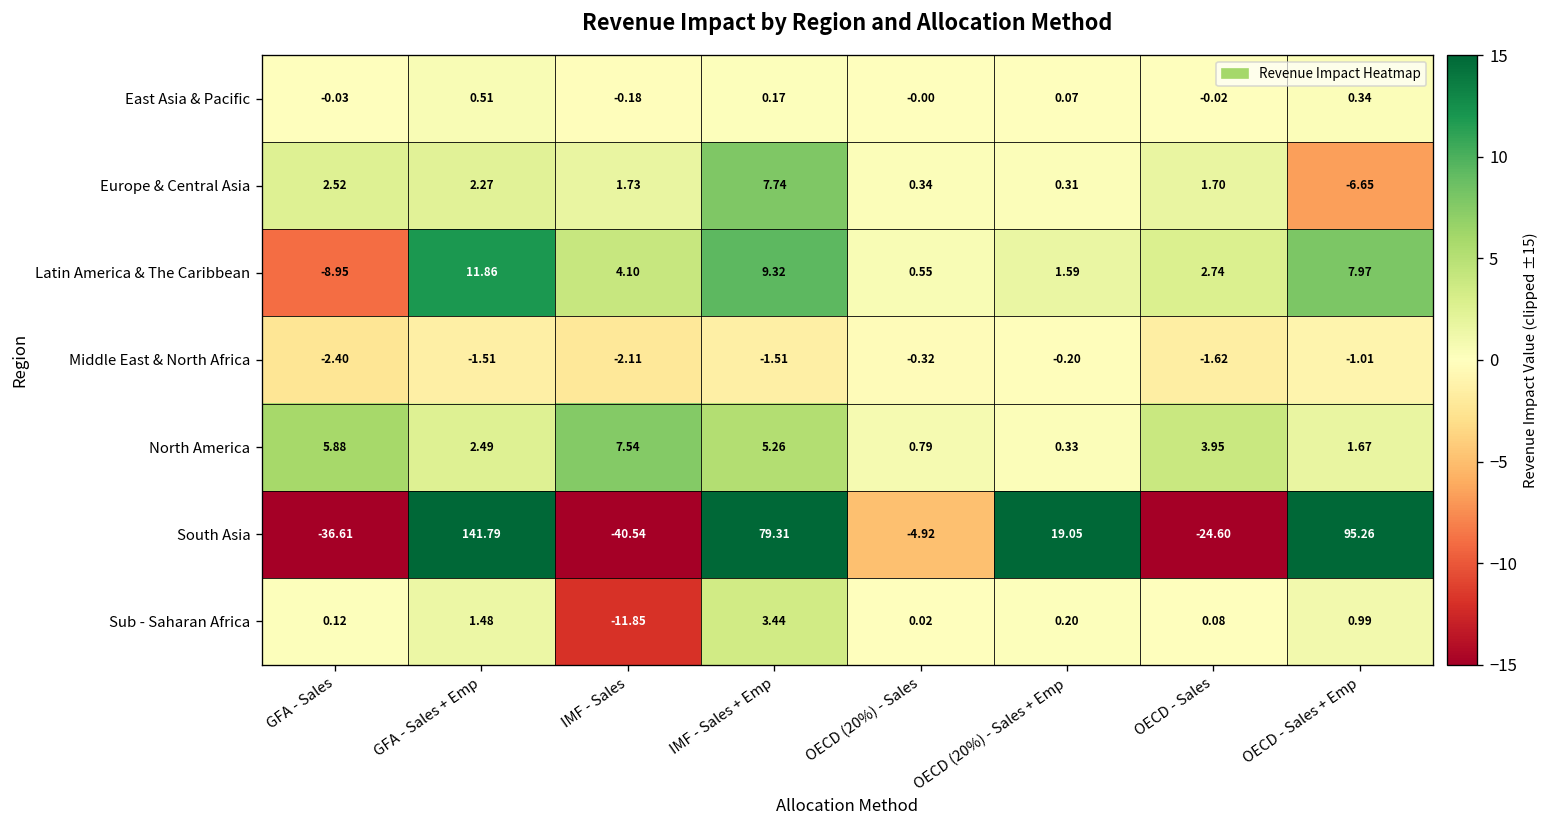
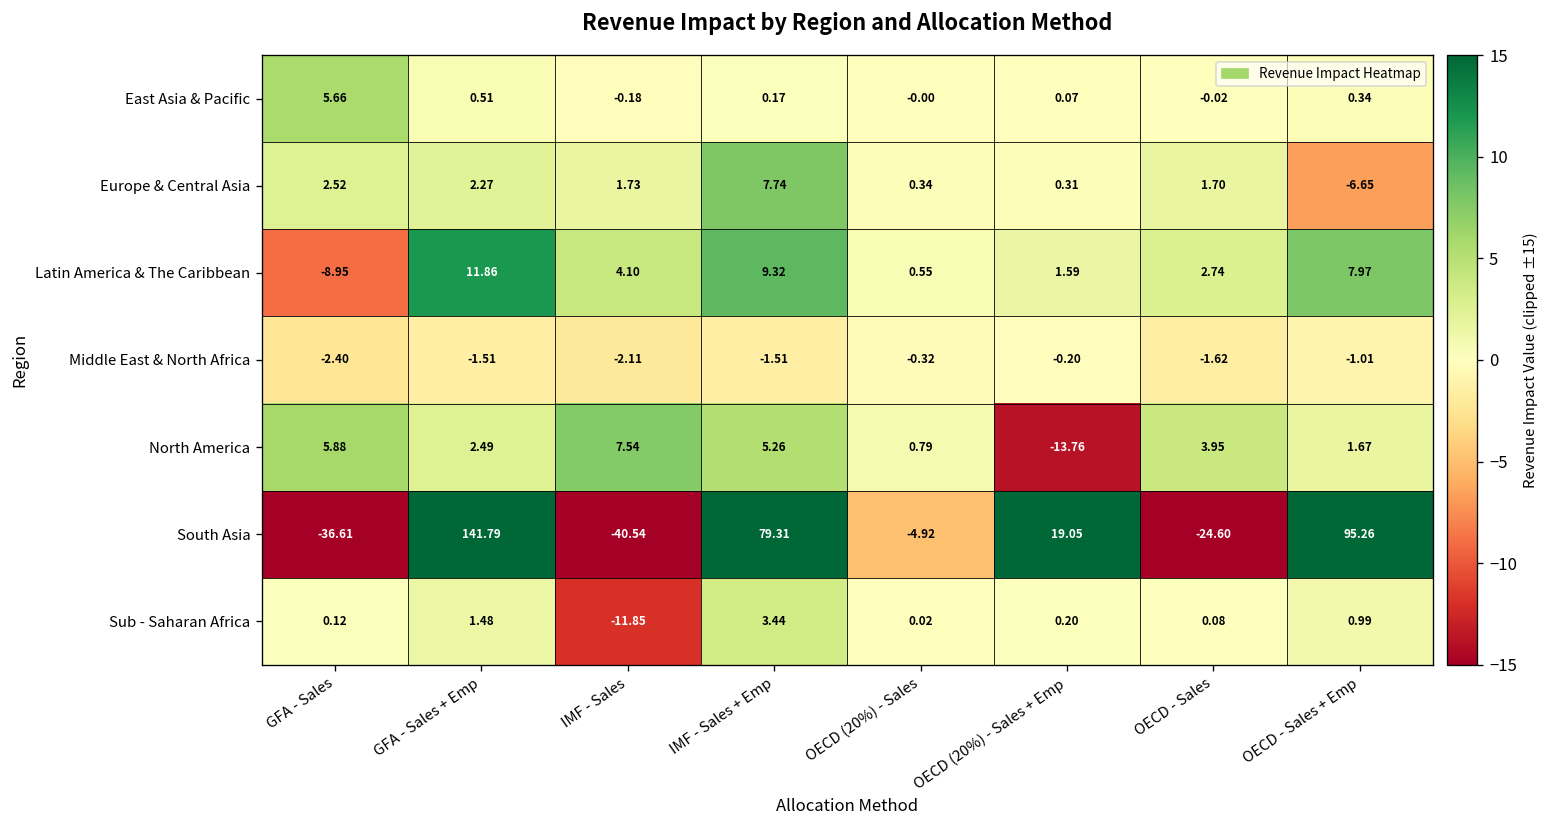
  {
    "East Asia & Pacific": {
-     "GFA - Sales": -0.03,
+     "GFA - Sales": 5.66,
      "GFA - Sales + Emp": 0.51,
      "IMF - Sales": -0.18,
      "IMF - Sales + Emp": 0.17,
      "OECD (20%) - Sales": -0.00,
      "OECD (20%) - Sales + Emp": 0.07,
      "OECD - Sales": -0.02,
      "OECD - Sales + Emp": 0.34
    },
    "Europe & Central Asia": {
      "GFA - Sales": 2.52,
      "GFA - Sales + Emp": 2.27,
      "IMF - Sales": 1.73,
      "IMF - Sales + Emp": 7.74,
      "OECD (20%) - Sales": 0.34,
      "OECD (20%) - Sales + Emp": 0.31,
      "OECD - Sales": 1.70,
      "OECD - Sales + Emp": -6.65
    },
    "Latin America & The Caribbean": {
      "GFA - Sales": -8.95,
      "GFA - Sales + Emp": 11.86,
      "IMF - Sales": 4.10,
      "IMF - Sales + Emp": 9.32,
      "OECD (20%) - Sales": 0.55,
      "OECD (20%) - Sales + Emp": 1.59,
      "OECD - Sales": 2.74,
      "OECD - Sales + Emp": 7.97
    },
    "Middle East & North Africa": {
      "GFA - Sales": -2.40,
      "GFA - Sales + Emp": -1.51,
      "IMF - Sales": -2.11,
      "IMF - Sales + Emp": -1.51,
      "OECD (20%) - Sales": -0.32,
      "OECD (20%) - Sales + Emp": -0.20,
      "OECD - Sales": -1.62,
      "OECD - Sales + Emp": -1.01
    },
    "North America": {
      "GFA - Sales": 5.88,
      "GFA - Sales + Emp": 2.49,
      "IMF - Sales": 7.54,
      "IMF - Sales + Emp": 5.26,
      "OECD (20%) - Sales": 0.79,
-     "OECD (20%) - Sales + Emp": 0.33,
+     "OECD (20%) - Sales + Emp": -13.76,
      "OECD - Sales": 3.95,
      "OECD - Sales + Emp": 1.67
    },
    "South Asia": {
      "GFA - Sales": -36.61,
      "GFA - Sales + Emp": 141.79,
      "IMF - Sales": -40.54,
      "IMF - Sales + Emp": 79.31,
      "OECD (20%) - Sales": -4.92,
      "OECD (20%) - Sales + Emp": 19.05,
      "OECD - Sales": -24.60,
      "OECD - Sales + Emp": 95.26
    },
    "Sub - Saharan Africa": {
      "GFA - Sales": 0.12,
      "GFA - Sales + Emp": 1.48,
      "IMF - Sales": -11.85,
      "IMF - Sales + Emp": 3.44,
      "OECD (20%) - Sales": 0.02,
      "OECD (20%) - Sales + Emp": 0.20,
      "OECD - Sales": 0.08,
      "OECD - Sales + Emp": 0.99
    }
  }
